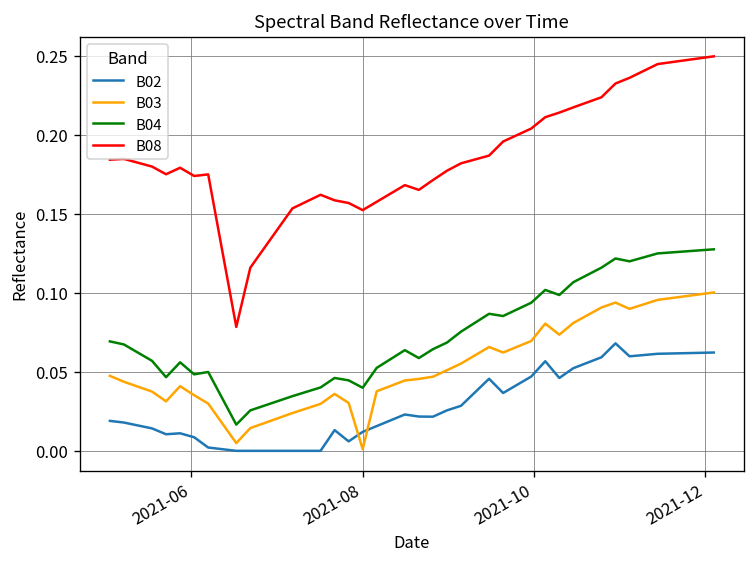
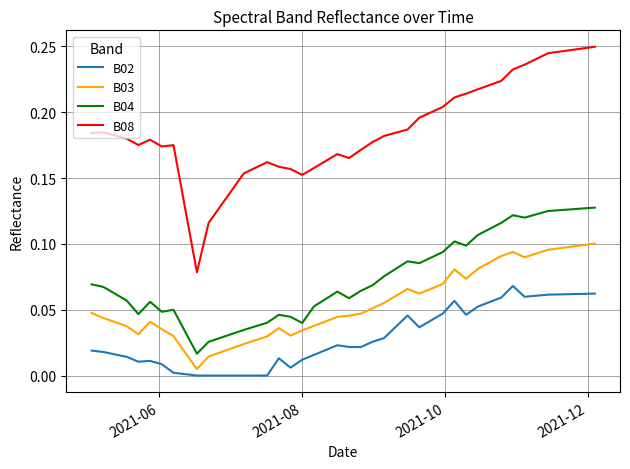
  {
    "B02": {
      "2021-08": 0.012
    },
    "B03": {
-     "2021-08": 0.001
+     "2021-08": 0.034
    },
    "B04": {
      "2021-08": 0.040
    },
    "B08": {
      "2021-08": 0.152
    }
  }
